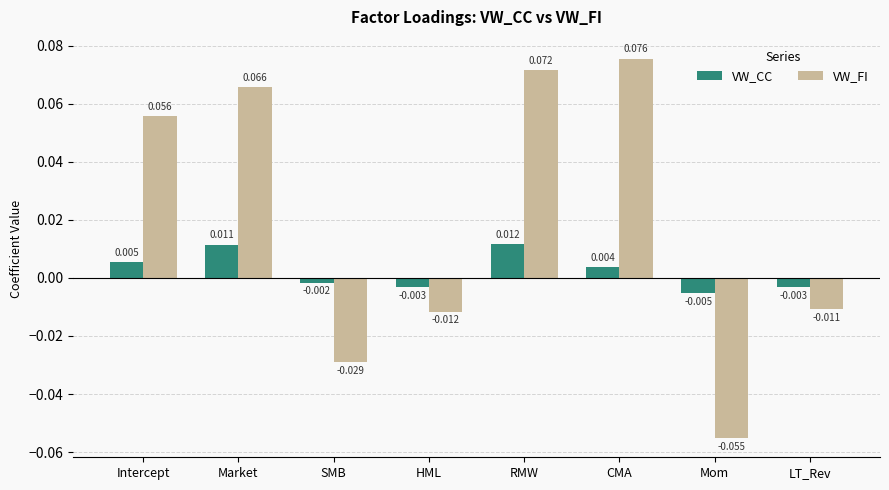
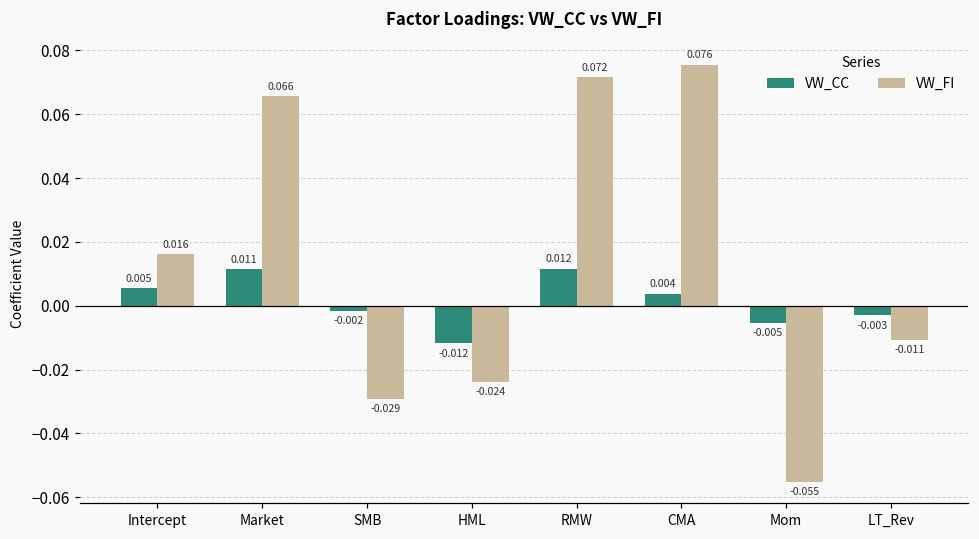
  {
    "VW_CC": {
      "Intercept": 0.005,
      "Market": 0.011,
      "SMB": -0.002,
-     "HML": -0.003,
+     "HML": -0.012,
      "RMW": 0.012,
      "CMA": 0.004,
      "Mom": -0.005,
      "LT_Rev": -0.003
    },
    "VW_FI": {
-     "Intercept": 0.056,
+     "Intercept": 0.016,
      "Market": 0.066,
      "SMB": -0.029,
-     "HML": -0.012,
+     "HML": -0.024,
      "RMW": 0.072,
      "CMA": 0.076,
      "Mom": -0.055,
      "LT_Rev": -0.011
    }
  }
